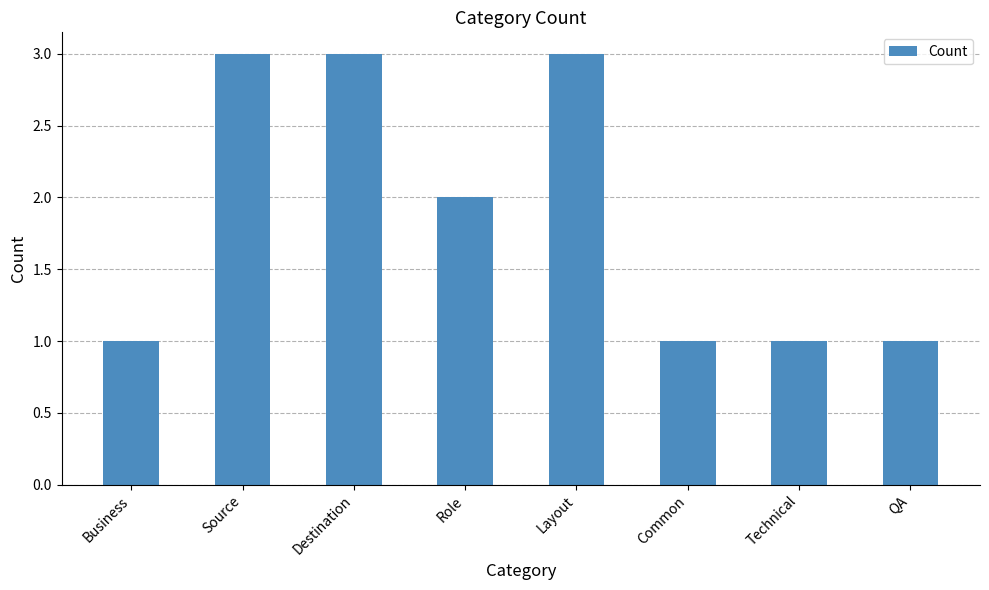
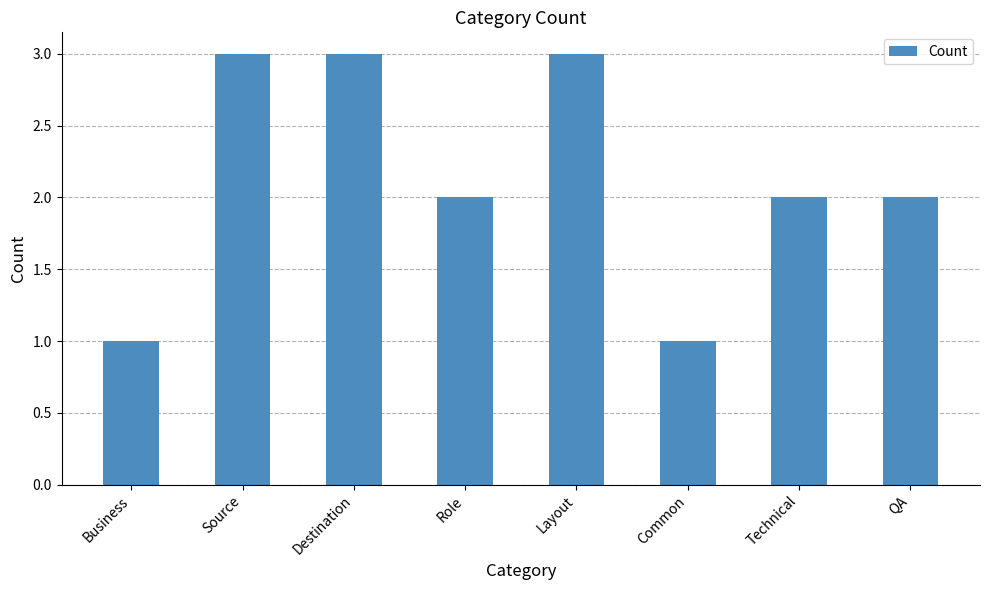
  {
    "Business": 1,
    "Source": 3,
    "Destination": 3,
    "Role": 2,
    "Layout": 3,
    "Common": 1,
-   "Technical": 1,
-   "QA": 1
+   "Technical": 2,
+   "QA": 2
  }
